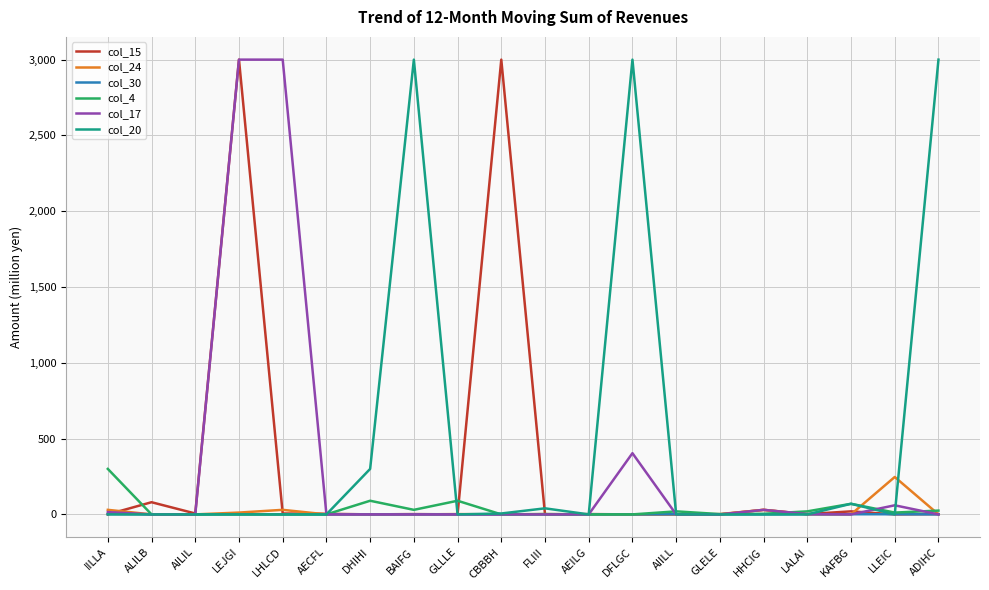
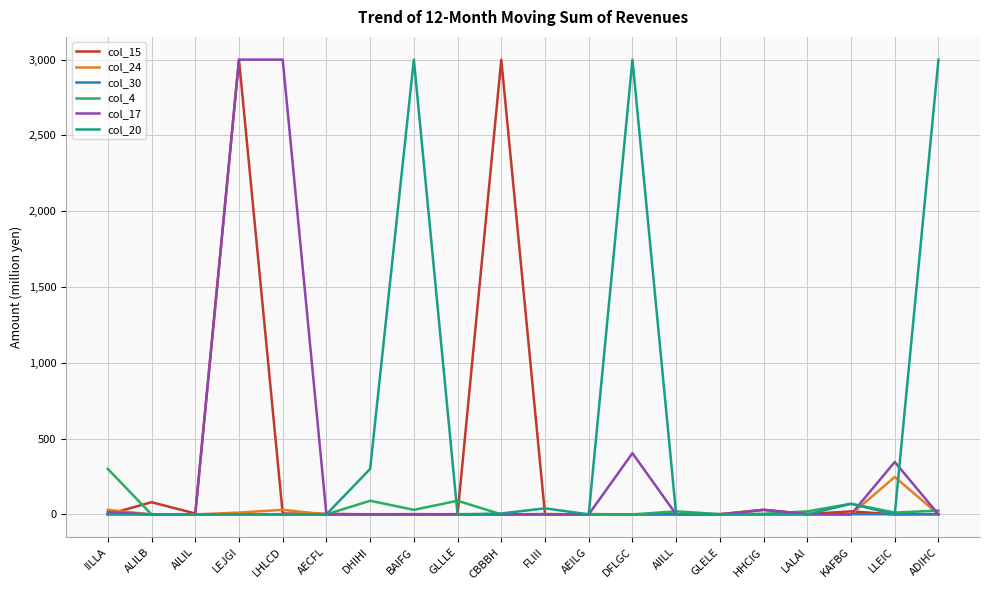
  {
    "col_15": {
      "ALILB": "80",
      "CBBBH": "3,000",
      "KAFBG": "20"
    },
    "col_24": {
      "LHLCD": "30",
      "LLEIC": "250"
    },
    "col_17": {
      "LHLCD": "3,000",
      "DFLGC": "400",
-     "LLEIC": "60"
+     "LLEIC": "350"
    }
  }
